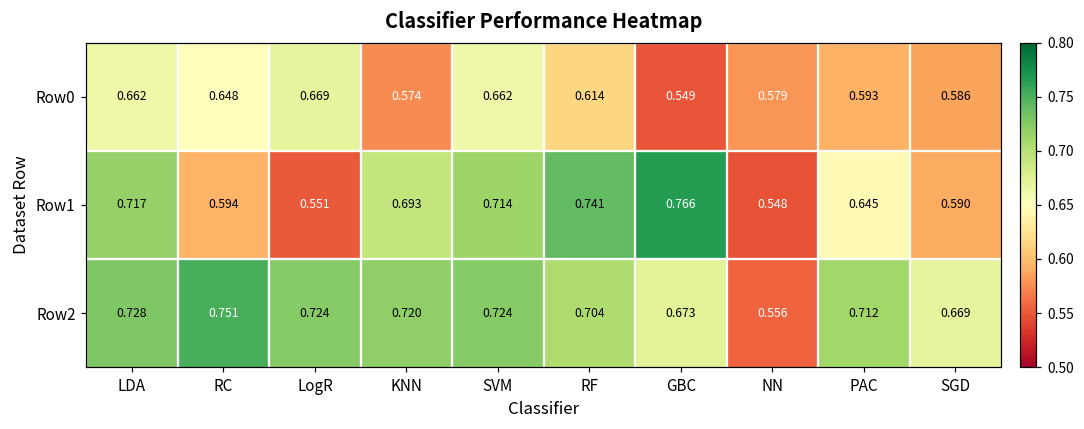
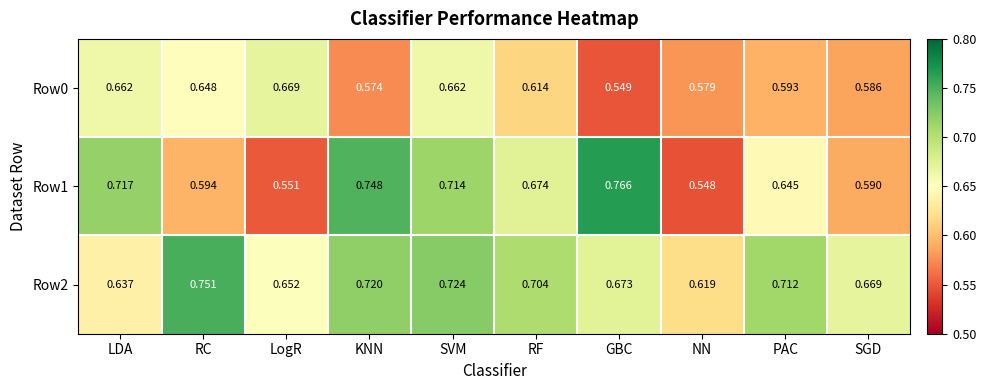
  {
    "Row0": {
      "LDA": 0.662,
      "RC": 0.648,
      "LogR": 0.669,
      "KNN": 0.574,
      "SVM": 0.662,
      "RF": 0.614,
      "GBC": 0.549,
      "NN": 0.579,
      "PAC": 0.593,
      "SGD": 0.586
    },
    "Row1": {
      "LDA": 0.717,
      "RC": 0.594,
      "LogR": 0.551,
-     "KNN": 0.693,
+     "KNN": 0.748,
      "SVM": 0.714,
-     "RF": 0.741,
+     "RF": 0.674,
      "GBC": 0.766,
      "NN": 0.548,
      "PAC": 0.645,
      "SGD": 0.590
    },
    "Row2": {
-     "LDA": 0.728,
+     "LDA": 0.637,
      "RC": 0.751,
-     "LogR": 0.724,
+     "LogR": 0.652,
      "KNN": 0.720,
      "SVM": 0.724,
      "RF": 0.704,
      "GBC": 0.673,
-     "NN": 0.556,
+     "NN": 0.619,
      "PAC": 0.712,
      "SGD": 0.669
    }
  }
